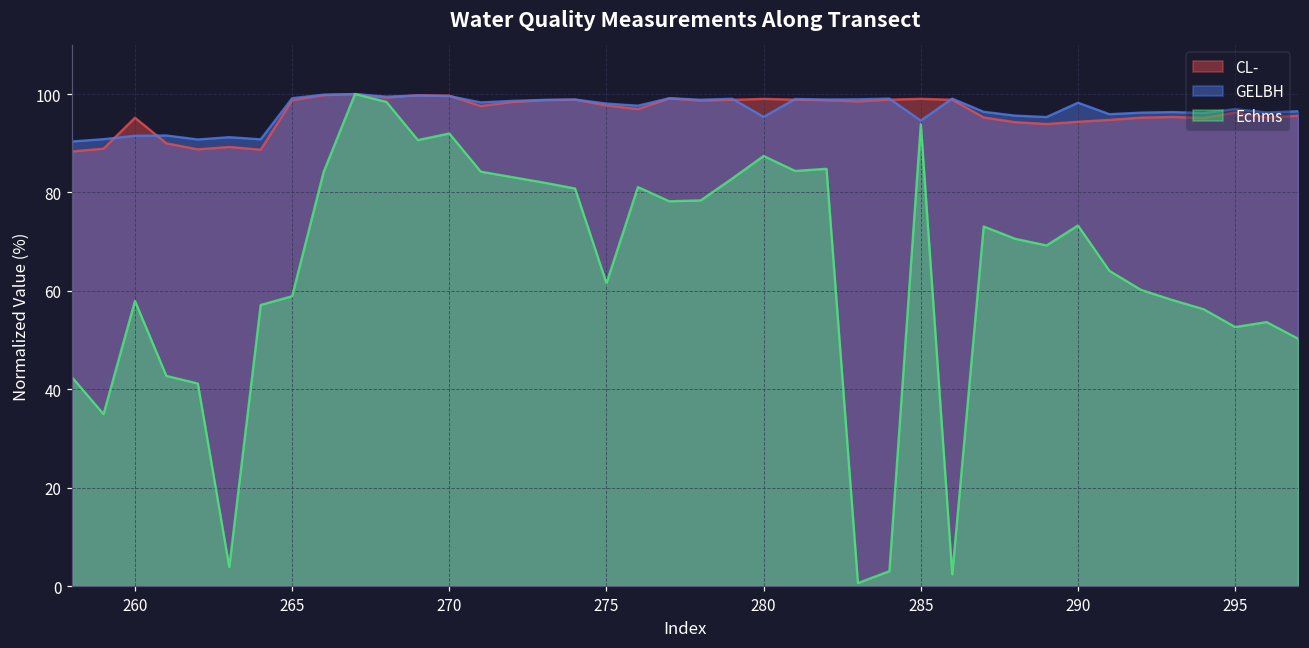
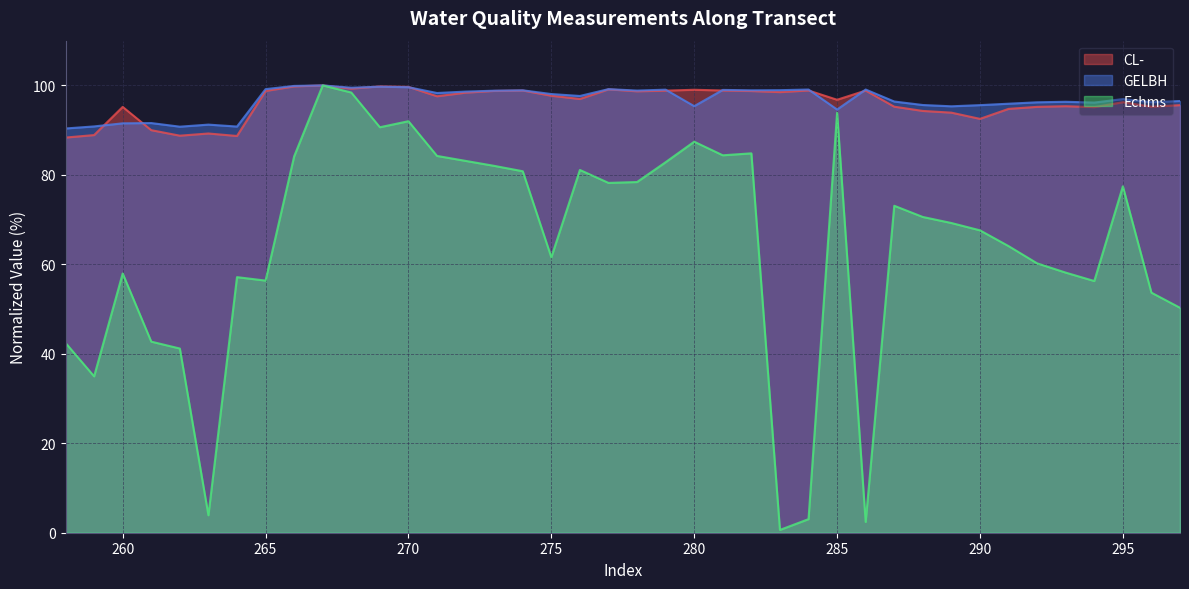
  {
    "CL-": {
      "260": 95,
      "280": 99,
-     "285": 99,
-     "290": 94
+     "285": 97,
+     "290": 93
    },
    "GELBH": {
      "260": 92,
      "280": 95,
      "285": 95,
-     "290": 98
+     "290": 96
    },
    "Echms": {
      "260": 58,
-     "265": 59,
+     "265": 56,
      "270": 92,
      "275": 62,
      "280": 87,
      "285": 94,
-     "290": 73,
-     "295": 53
+     "290": 68,
+     "295": 77
    }
  }
